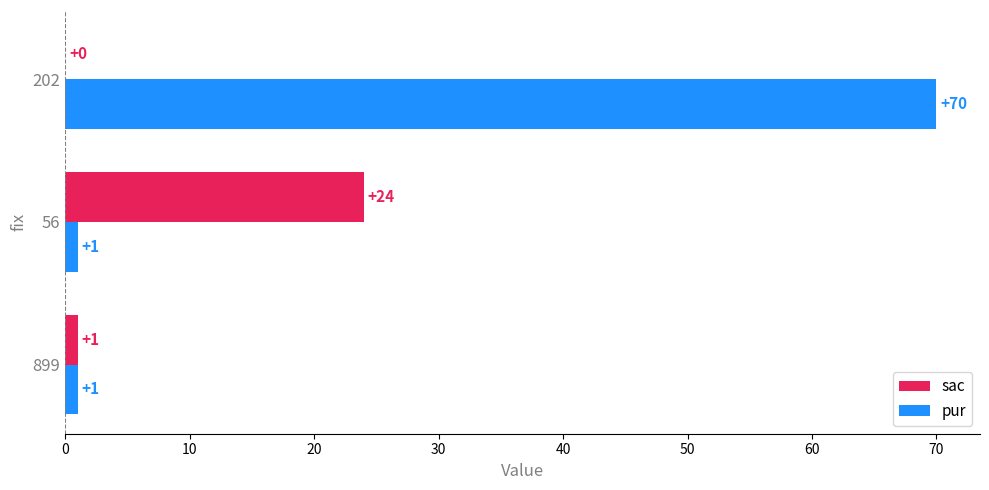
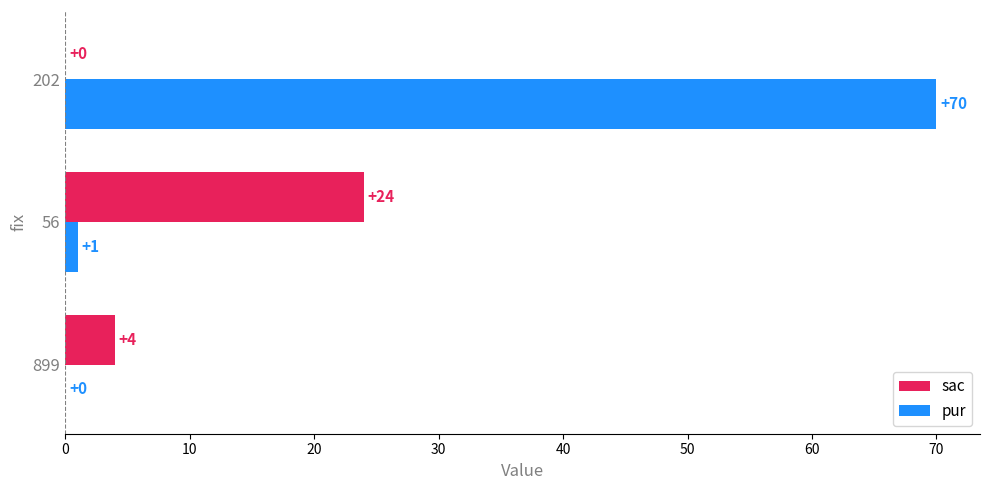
  {
    "sac": {
      "202": "+0",
      "56": "+24",
-     "899": "+1"
+     "899": "+4"
    },
    "pur": {
      "202": "+70",
      "56": "+1",
-     "899": "+1"
+     "899": "+0"
    }
  }
